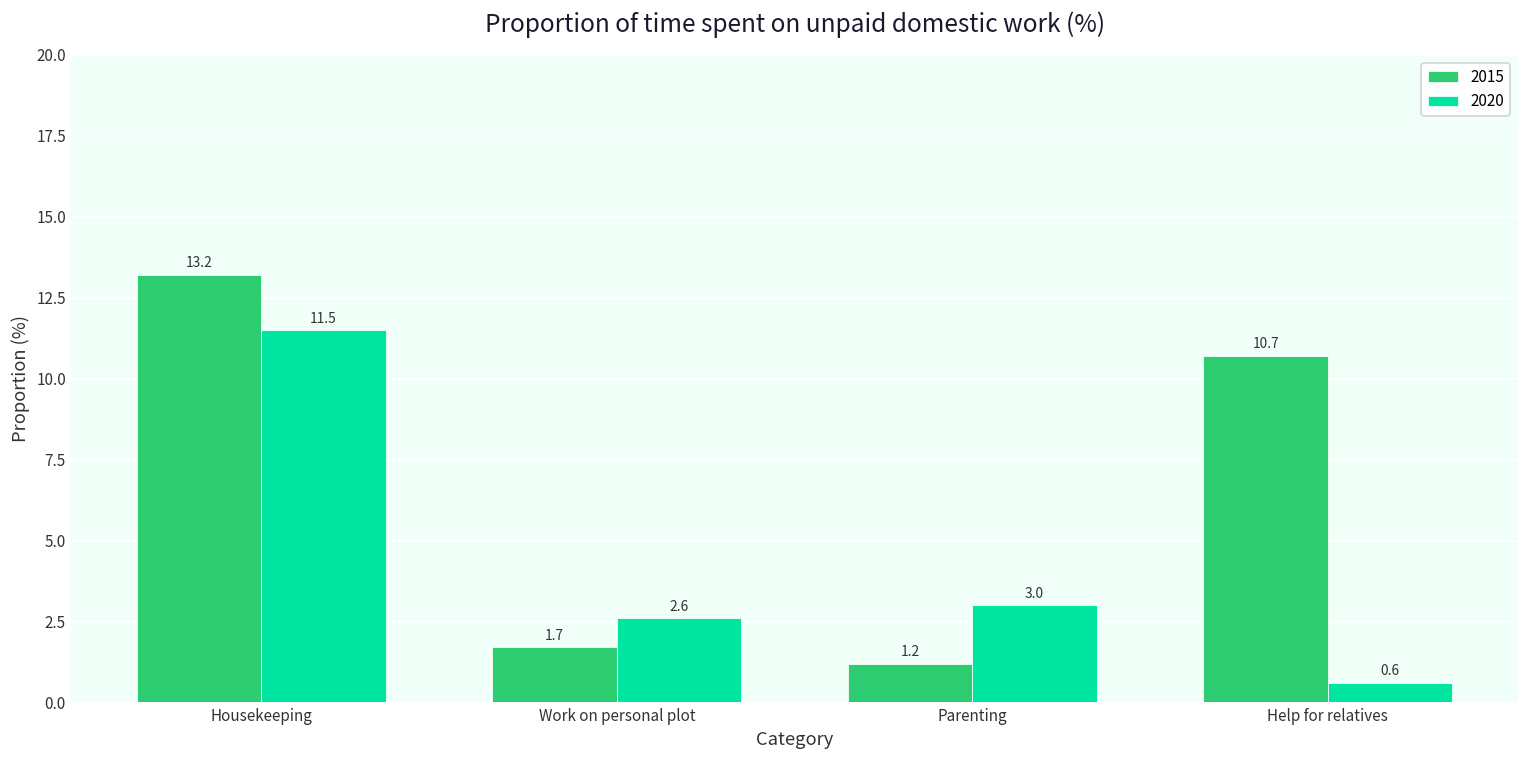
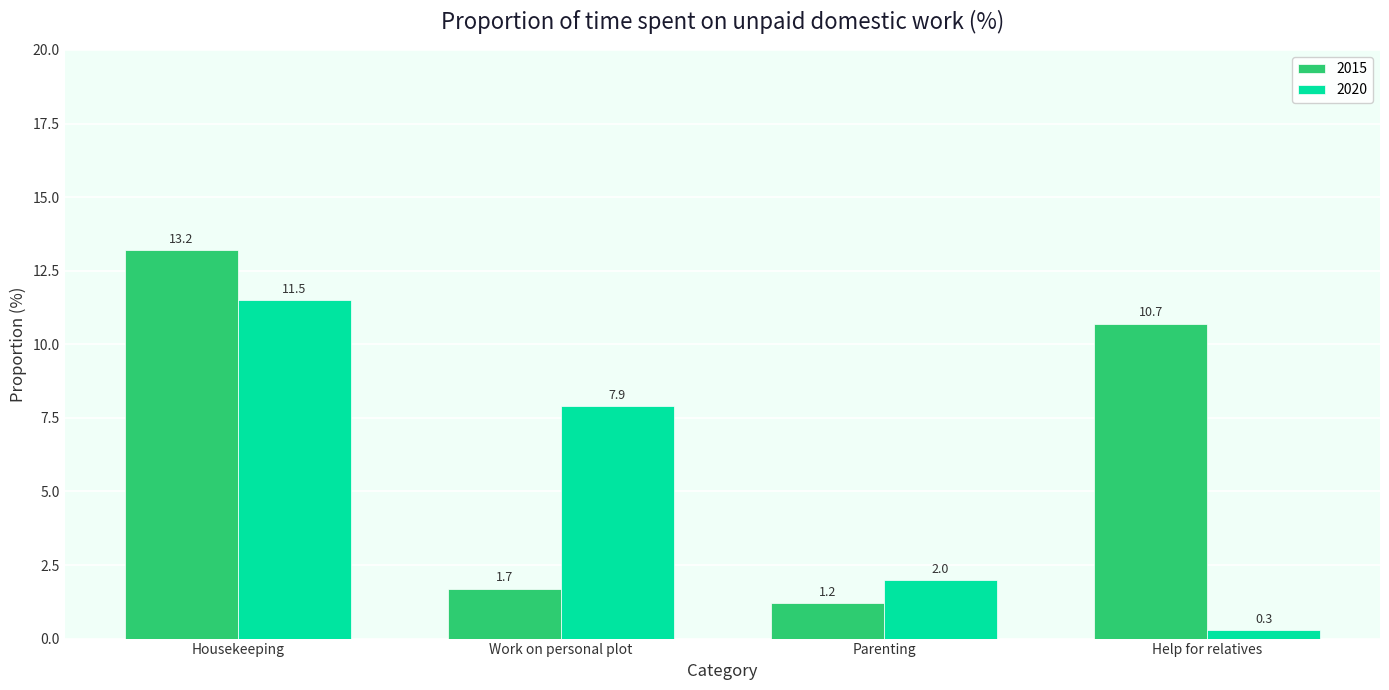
  {
    "2015": {
      "Housekeeping": 13.2,
      "Work on personal plot": 1.7,
      "Parenting": 1.2,
      "Help for relatives": 10.7
    },
    "2020": {
      "Housekeeping": 11.5,
-     "Work on personal plot": 2.6,
-     "Parenting": 3.0,
-     "Help for relatives": 0.6
+     "Work on personal plot": 7.9,
+     "Parenting": 2.0,
+     "Help for relatives": 0.3
    }
  }
